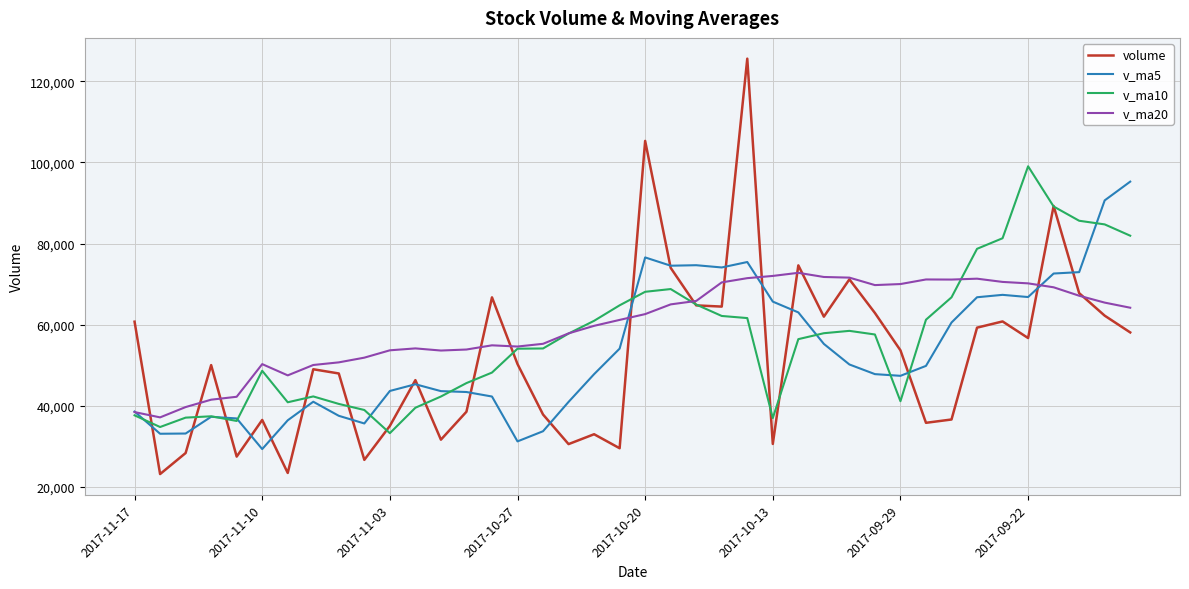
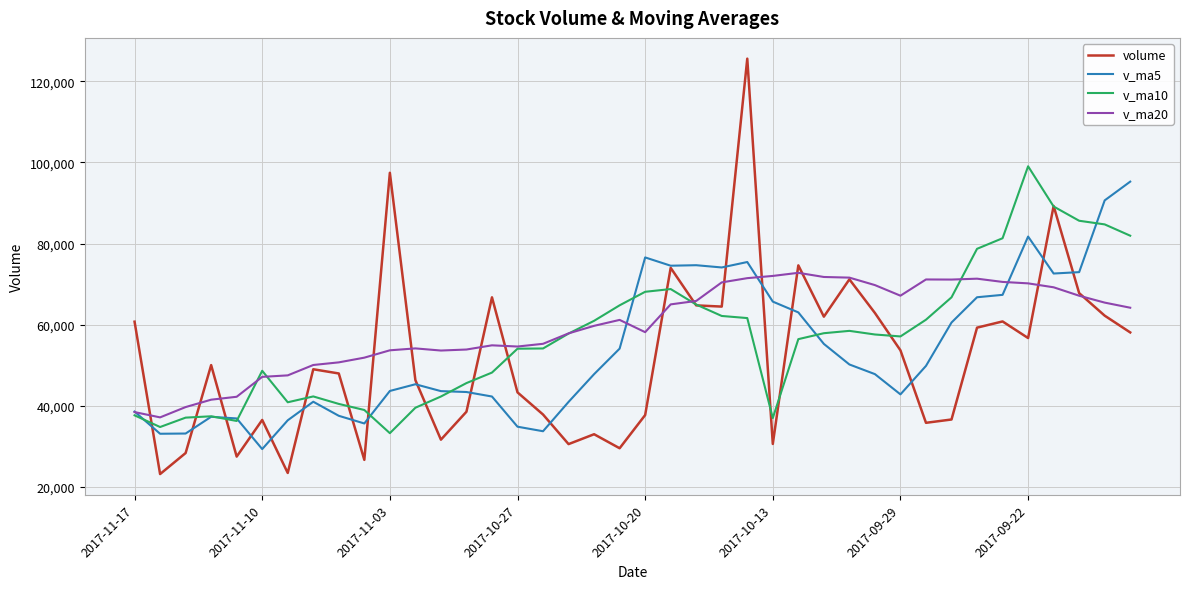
  {
    "volume": {
      "2017-11-17": "61,000",
      "2017-11-10": "37,000",
-     "2017-11-03": "35,000",
-     "2017-10-27": "50,000",
-     "2017-10-20": "105,000",
+     "2017-11-03": "97,000",
+     "2017-10-27": "43,000",
+     "2017-10-20": "38,000",
      "2017-10-13": "31,000",
      "2017-09-29": "54,000",
      "2017-09-22": "57,000"
    },
    "v_ma5": {
      "2017-11-10": "29,000",
      "2017-11-03": "44,000",
-     "2017-10-27": "31,000",
+     "2017-10-27": "35,000",
      "2017-10-20": "77,000",
      "2017-10-13": "66,000",
-     "2017-09-29": "47,000",
-     "2017-09-22": "67,000"
+     "2017-09-29": "43,000",
+     "2017-09-22": "82,000"
    },
    "v_ma10": {
      "2017-11-17": "38,000",
      "2017-11-10": "49,000",
      "2017-11-03": "33,000",
      "2017-10-20": "68,000",
      "2017-10-13": "37,000",
-     "2017-09-29": "41,000",
+     "2017-09-29": "57,000",
      "2017-09-22": "99,000"
    },
    "v_ma20": {
-     "2017-11-10": "50,000",
+     "2017-11-10": "47,000",
      "2017-11-03": "54,000",
-     "2017-10-20": "63,000",
+     "2017-10-20": "58,000",
      "2017-10-13": "72,000",
-     "2017-09-29": "70,000",
+     "2017-09-29": "67,000",
      "2017-09-22": "70,000"
    }
  }
